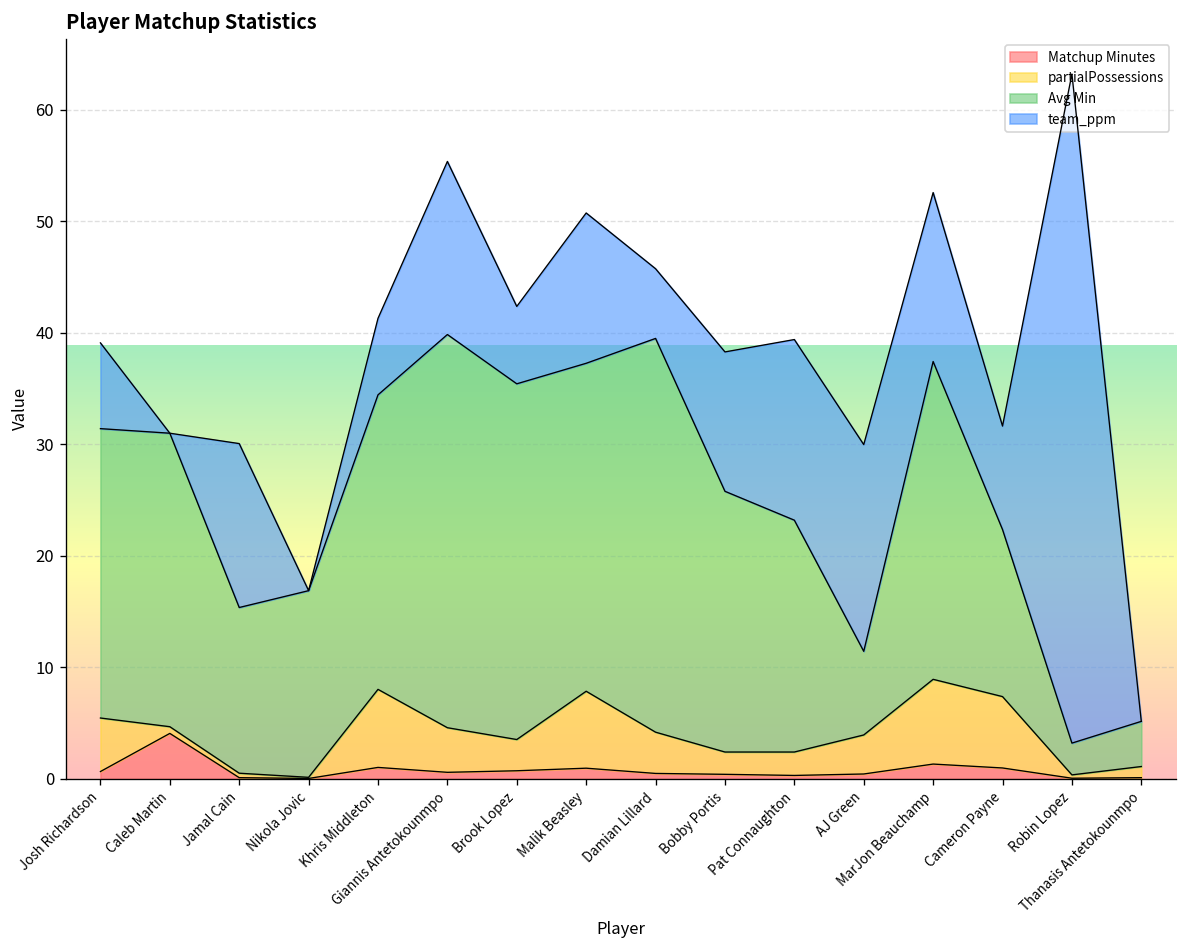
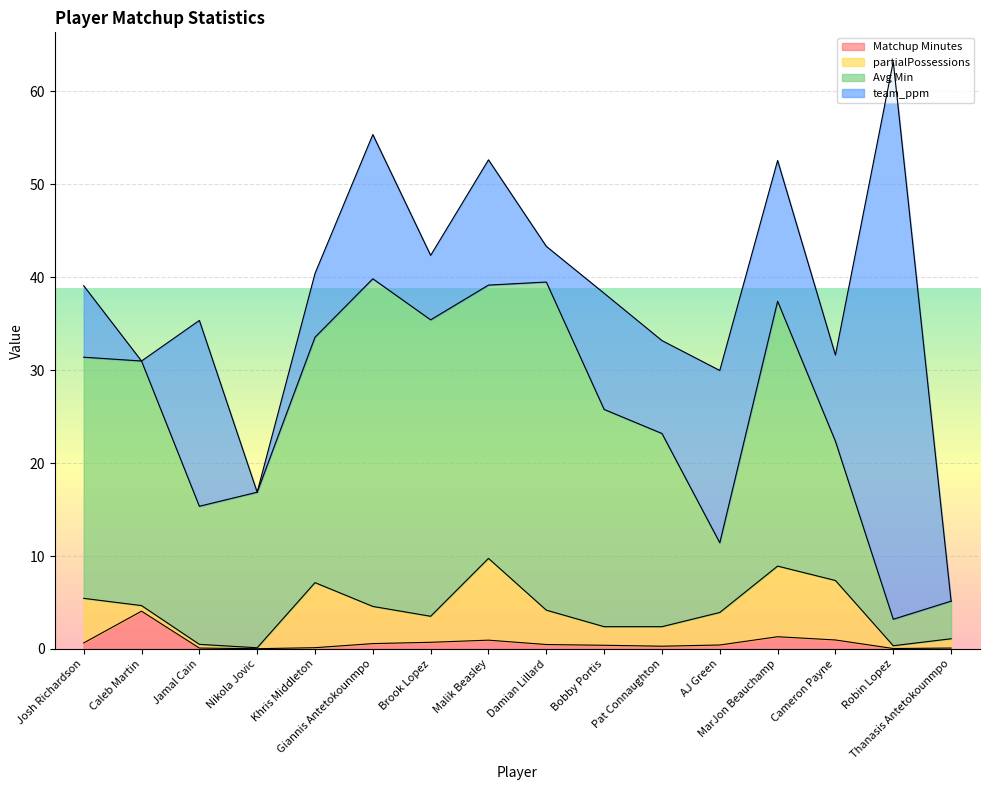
  {
    "Matchup Minutes": {
      "Josh Richardson": 1,
      "Caleb Martin": 4,
      "Jamal Cain": 0,
-     "Khris Middleton": 1,
+     "Khris Middleton": 0,
      "Giannis Antetokounmpo": 1,
      "Brook Lopez": 1,
      "Malik Beasley": 1,
      "Damian Lillard": 0,
      "Bobby Portis": 0,
      "Pat Connaughton": 0,
      "AJ Green": 0,
      "MarJon Beauchamp": 1,
      "Cameron Payne": 1,
      "Robin Lopez": 0,
      "Thanasis Antetokounmpo": 0
    },
    "partialPossessions": {
      "Josh Richardson": 5,
      "Caleb Martin": 1,
      "Jamal Cain": 0,
      "Khris Middleton": 7,
      "Giannis Antetokounmpo": 4,
      "Brook Lopez": 3,
-     "Malik Beasley": 7,
+     "Malik Beasley": 9,
      "Damian Lillard": 4,
      "Bobby Portis": 2,
      "Pat Connaughton": 2,
      "AJ Green": 4,
      "MarJon Beauchamp": 8,
      "Cameron Payne": 6,
      "Robin Lopez": 0,
      "Thanasis Antetokounmpo": 1
    },
    "Avg Min": {
      "Josh Richardson": 26,
      "Jamal Cain": 15,
      "Khris Middleton": 26,
      "Giannis Antetokounmpo": 35,
      "Brook Lopez": 32,
      "Malik Beasley": 29,
      "Damian Lillard": 35,
      "Bobby Portis": 23,
      "Pat Connaughton": 21,
      "AJ Green": 8,
      "MarJon Beauchamp": 29,
      "Cameron Payne": 15,
      "Robin Lopez": 3
    },
    "team_ppm": {
      "Josh Richardson": 8,
-     "Jamal Cain": 15,
+     "Jamal Cain": 20,
      "Khris Middleton": 7,
      "Giannis Antetokounmpo": 16,
      "Brook Lopez": 7,
      "Malik Beasley": 13,
-     "Damian Lillard": 6,
+     "Damian Lillard": 4,
      "Bobby Portis": 13,
-     "Pat Connaughton": 16,
+     "Pat Connaughton": 10,
      "AJ Green": 19,
      "MarJon Beauchamp": 15,
      "Cameron Payne": 9
    }
  }
